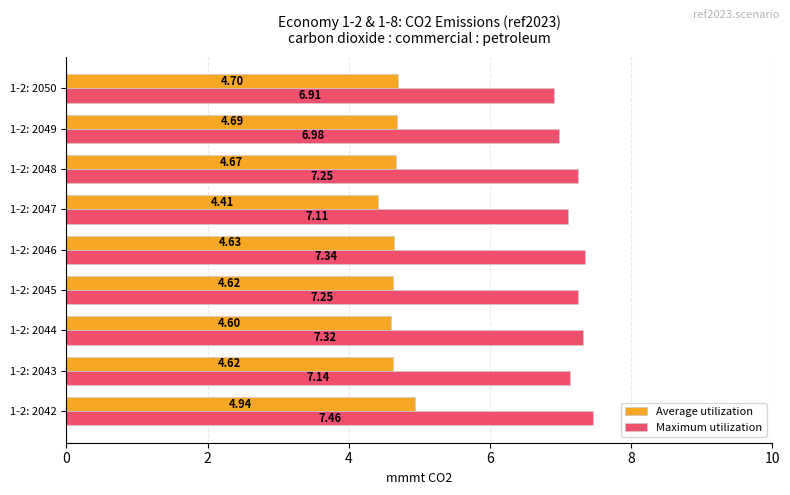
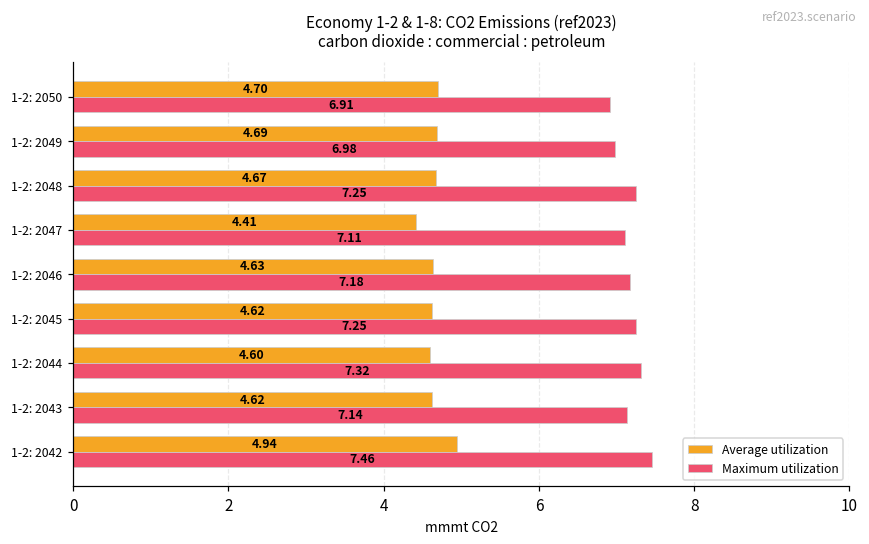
  {
    "Average utilization": {
      "1-2: 2050": 4.70,
      "1-2: 2049": 4.69,
      "1-2: 2048": 4.67,
      "1-2: 2047": 4.41,
      "1-2: 2046": 4.63,
      "1-2: 2045": 4.62,
      "1-2: 2044": 4.60,
      "1-2: 2043": 4.62,
      "1-2: 2042": 4.94
    },
    "Maximum utilization": {
      "1-2: 2050": 6.91,
      "1-2: 2049": 6.98,
      "1-2: 2048": 7.25,
      "1-2: 2047": 7.11,
-     "1-2: 2046": 7.34,
+     "1-2: 2046": 7.18,
      "1-2: 2045": 7.25,
      "1-2: 2044": 7.32,
      "1-2: 2043": 7.14,
      "1-2: 2042": 7.46
    }
  }
